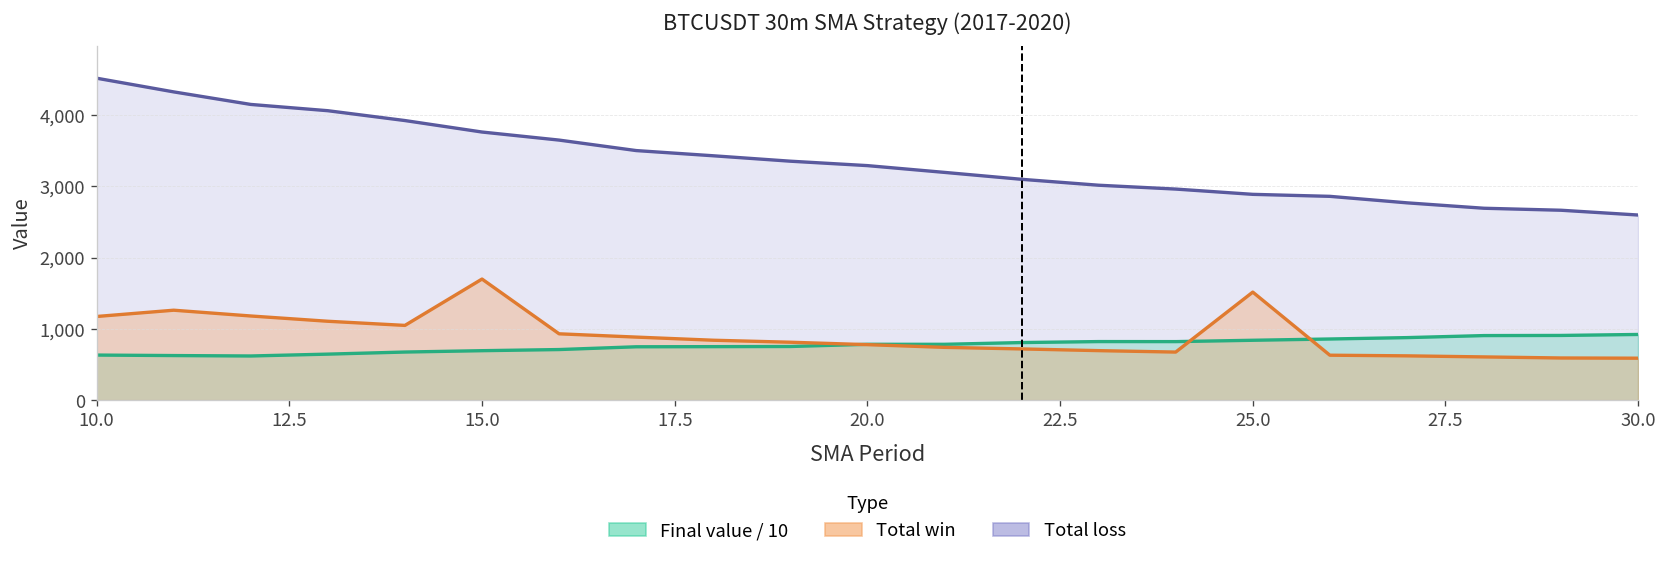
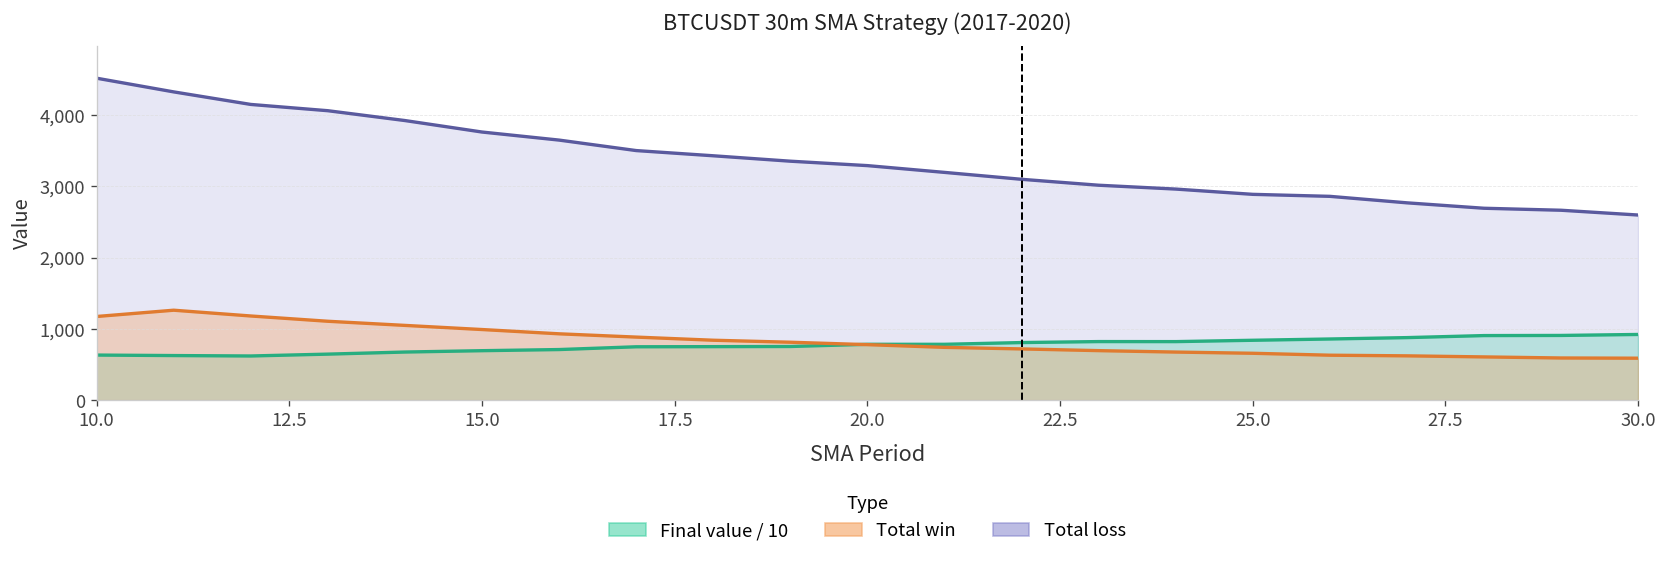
  {
    "Total win": {
      "10.0": "1,200",
-     "15.0": "1,700",
-     "25.0": "1,500",
+     "15.0": "1,000",
+     "25.0": "700",
      "30.0": "600"
    }
  }
